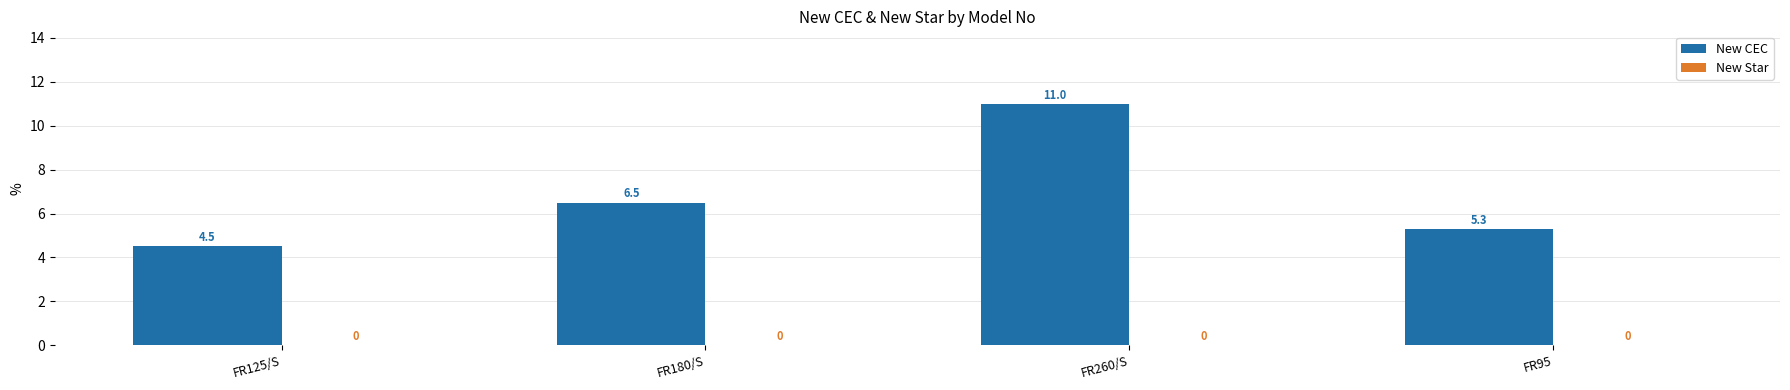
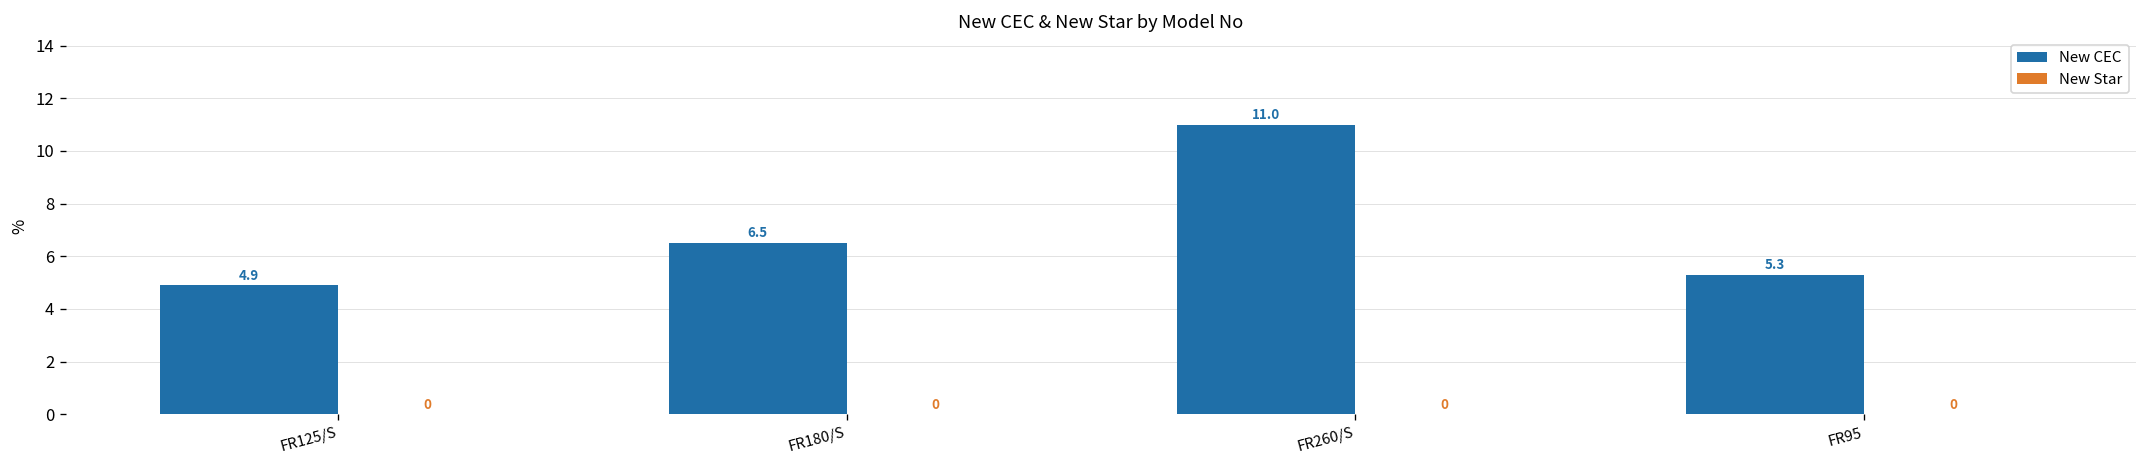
  {
    "New CEC": {
-     "FR125/S": 4.5,
+     "FR125/S": 4.9,
      "FR180/S": 6.5,
      "FR260/S": 11.0,
      "FR95": 5.3
    },
    "New Star": {
      "FR125/S": 0,
      "FR180/S": 0,
      "FR260/S": 0,
      "FR95": 0
    }
  }
